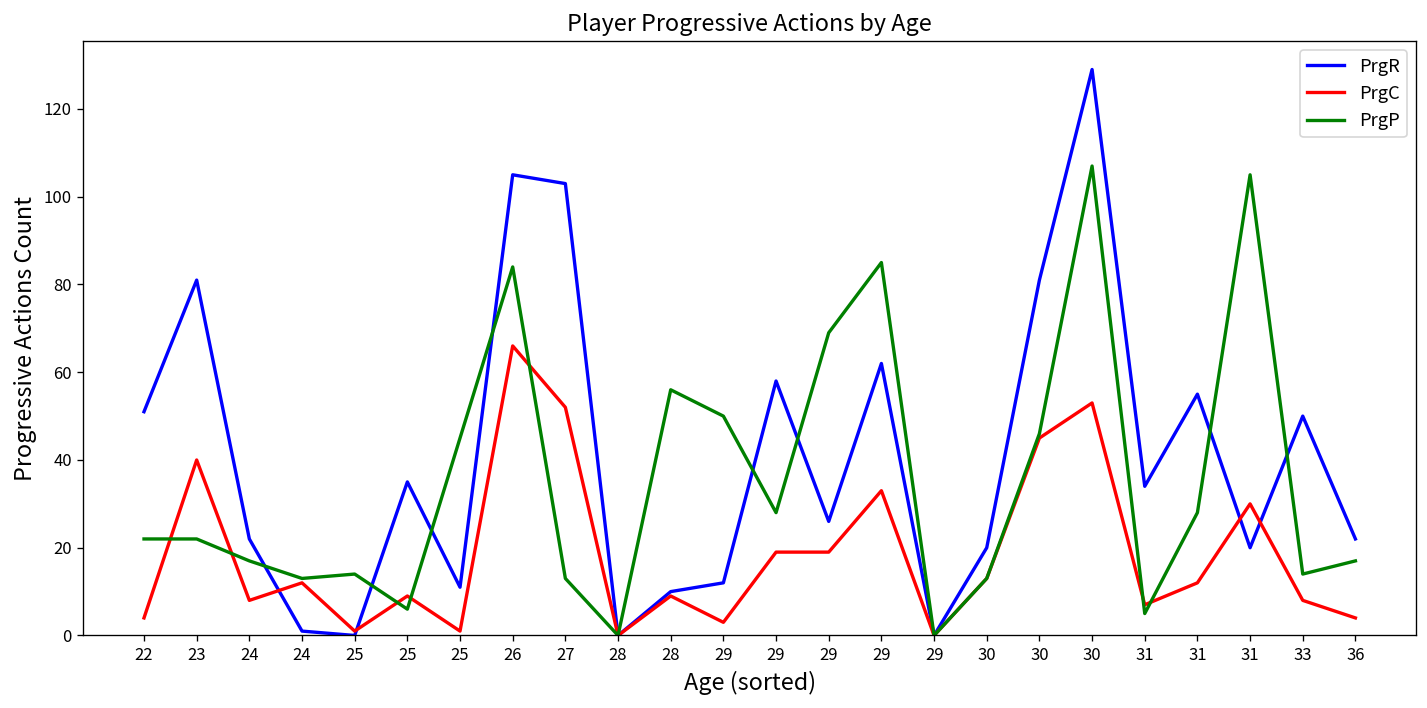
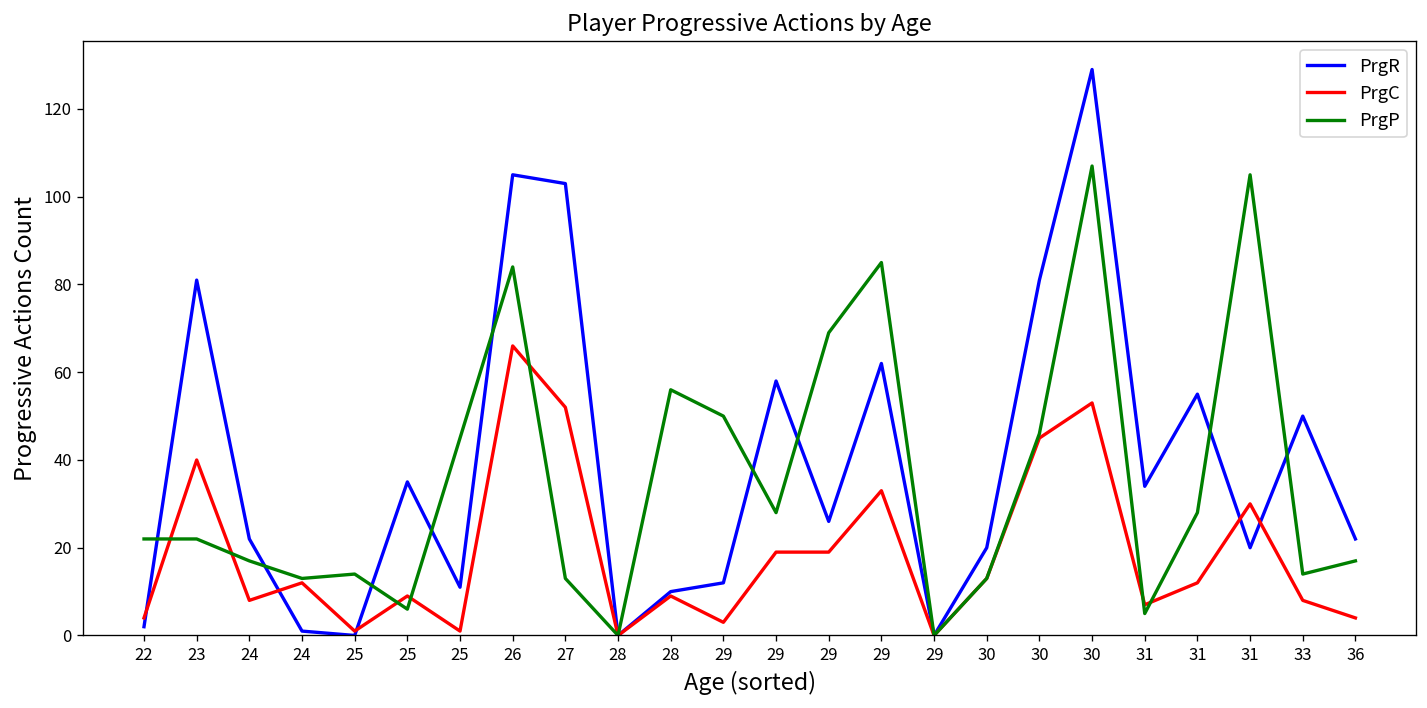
  {
    "PrgR": {
-     "22": 51,
+     "22": 2,
      "23": 81,
      "26": 105,
      "27": 103,
      "33": 50,
      "36": 22
    },
    "PrgC": {
      "22": 4,
      "23": 40,
      "26": 66,
      "27": 52,
      "33": 8,
      "36": 4
    },
    "PrgP": {
      "22": 22,
      "23": 22,
      "26": 84,
      "27": 13,
      "33": 14,
      "36": 17
    }
  }
